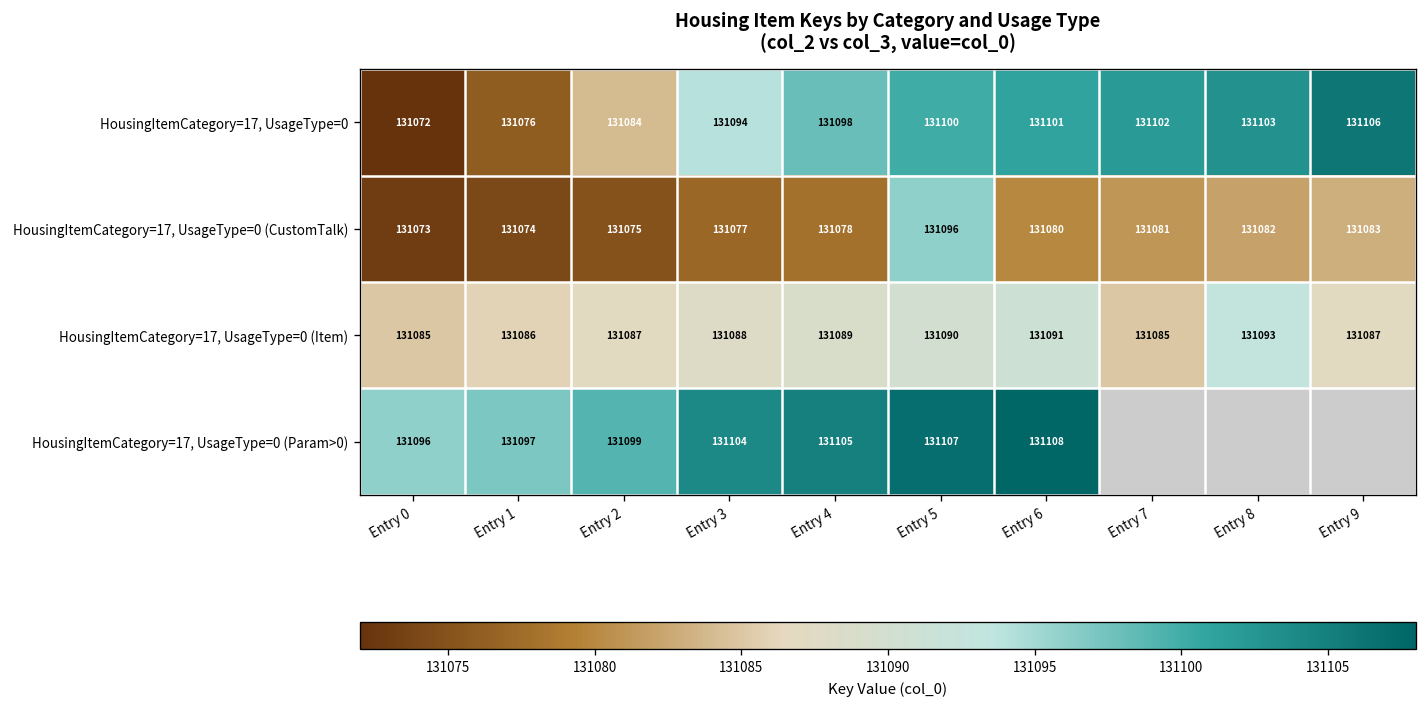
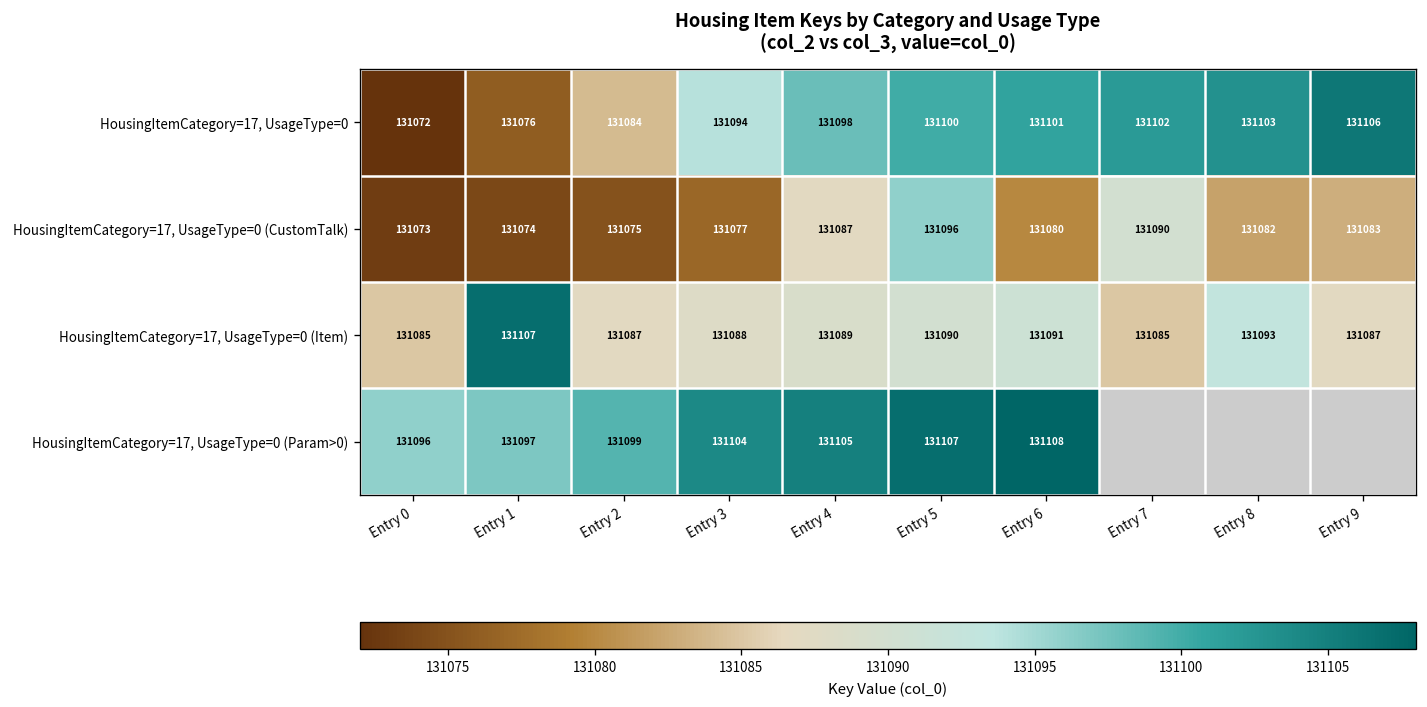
  {
    "HousingItemCategory=17, UsageType=0": {
      "Entry 0": 131072,
      "Entry 1": 131076,
      "Entry 2": 131084,
      "Entry 3": 131094,
      "Entry 4": 131098,
      "Entry 5": 131100,
      "Entry 6": 131101,
      "Entry 7": 131102,
      "Entry 8": 131103,
      "Entry 9": 131106
    },
    "HousingItemCategory=17, UsageType=0 (CustomTalk)": {
      "Entry 0": 131073,
      "Entry 1": 131074,
      "Entry 2": 131075,
      "Entry 3": 131077,
-     "Entry 4": 131078,
+     "Entry 4": 131087,
      "Entry 5": 131096,
      "Entry 6": 131080,
-     "Entry 7": 131081,
+     "Entry 7": 131090,
      "Entry 8": 131082,
      "Entry 9": 131083
    },
    "HousingItemCategory=17, UsageType=0 (Item)": {
      "Entry 0": 131085,
-     "Entry 1": 131086,
+     "Entry 1": 131107,
      "Entry 2": 131087,
      "Entry 3": 131088,
      "Entry 4": 131089,
      "Entry 5": 131090,
      "Entry 6": 131091,
      "Entry 7": 131085,
      "Entry 8": 131093,
      "Entry 9": 131087
    },
    "HousingItemCategory=17, UsageType=0 (Param>0)": {
      "Entry 0": 131096,
      "Entry 1": 131097,
      "Entry 2": 131099,
      "Entry 3": 131104,
      "Entry 4": 131105,
      "Entry 5": 131107,
      "Entry 6": 131108
    }
  }
